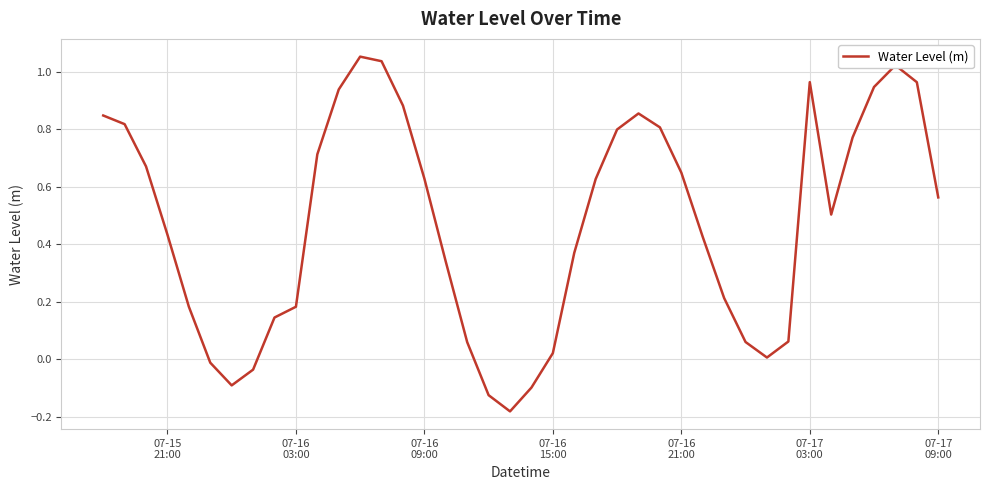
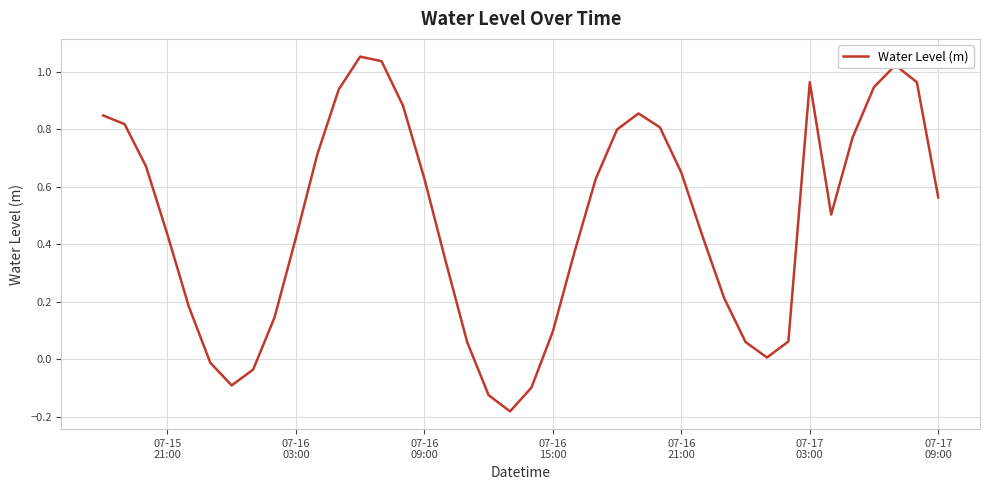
  {
    "07-15 21:00": 0.43,
-   "07-16 03:00": 0.18,
+   "07-16 03:00": 0.42,
    "07-16 09:00": 0.63,
-   "07-16 15:00": 0.02,
+   "07-16 15:00": 0.10,
    "07-16 21:00": 0.65,
    "07-17 03:00": 0.96,
    "07-17 09:00": 0.56
  }
